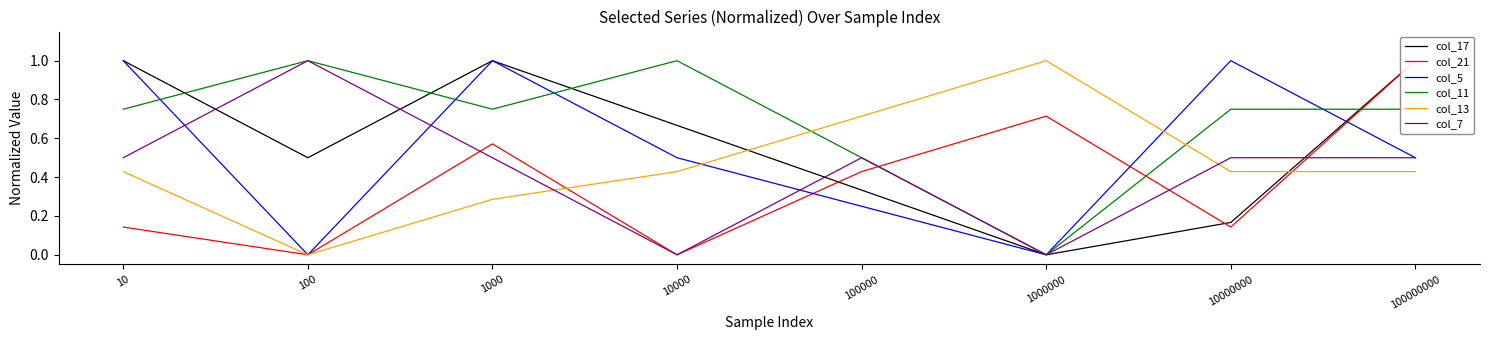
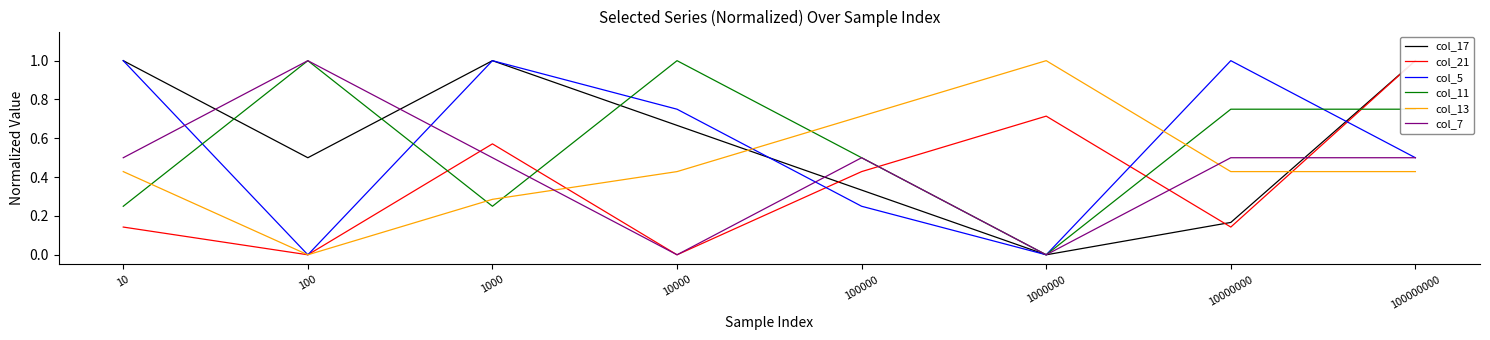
  {
    "col_17": {
      "100": 0.50,
      "10000": 0.67,
      "100000": 0.33,
      "10000000": 0.17
    },
    "col_21": {
      "10": 0.14,
      "1000": 0.57,
      "100000": 0.43,
      "1000000": 0.71,
      "10000000": 0.14
    },
    "col_5": {
-     "10000": 0.50,
+     "10000": 0.75,
      "100000": 0.25,
      "10000000": 1.00
    },
    "col_11": {
-     "10": 0.75,
-     "1000": 0.75,
+     "10": 0.25,
+     "1000": 0.25,
      "10000": 1.00,
      "10000000": 0.75
    },
    "col_13": {
      "10": 0.43,
      "1000": 0.29,
      "10000": 0.43,
      "100000": 0.71,
      "1000000": 1.00,
      "10000000": 0.43,
      "100000000": 0.43
    },
    "col_7": {
      "10": 0.50,
      "1000": 0.50,
      "10000000": 0.50
    }
  }
